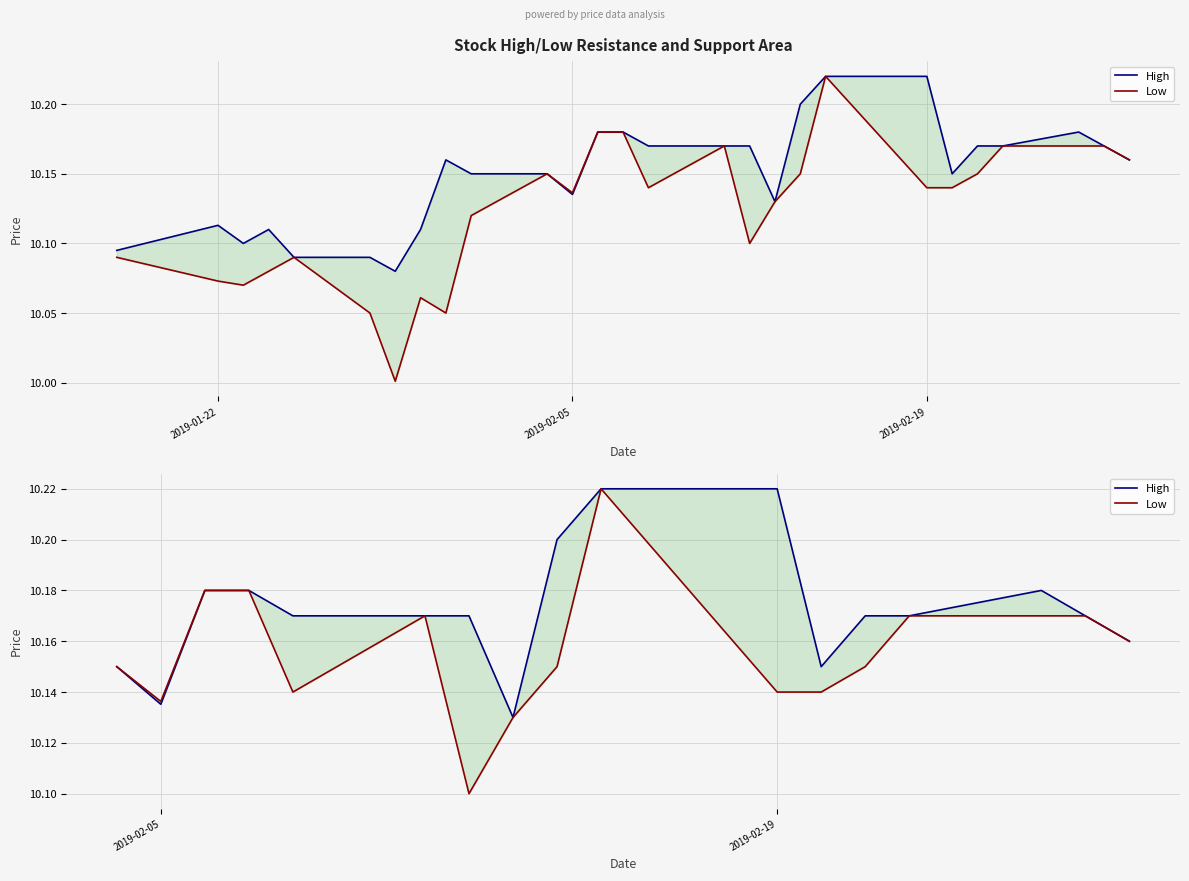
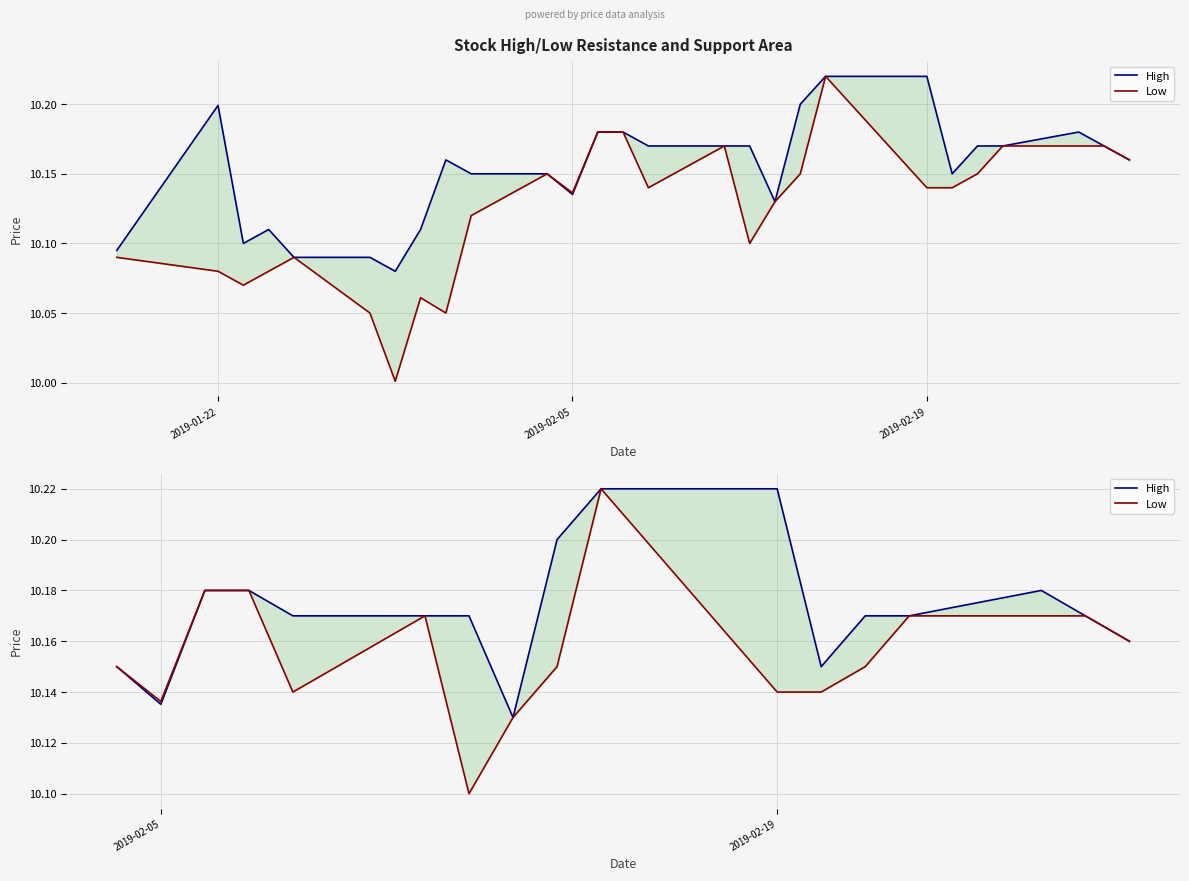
  {
    "Stock High/Low Resistance and Support Area": {
      "High": {
-       "2019-01-22": 10.113
+       "2019-01-22": 10.199
      },
      "Low": {
-       "2019-01-22": 10.073,
+       "2019-01-22": 10.080,
        "2019-02-19": 10.140
      }
    }
  }
